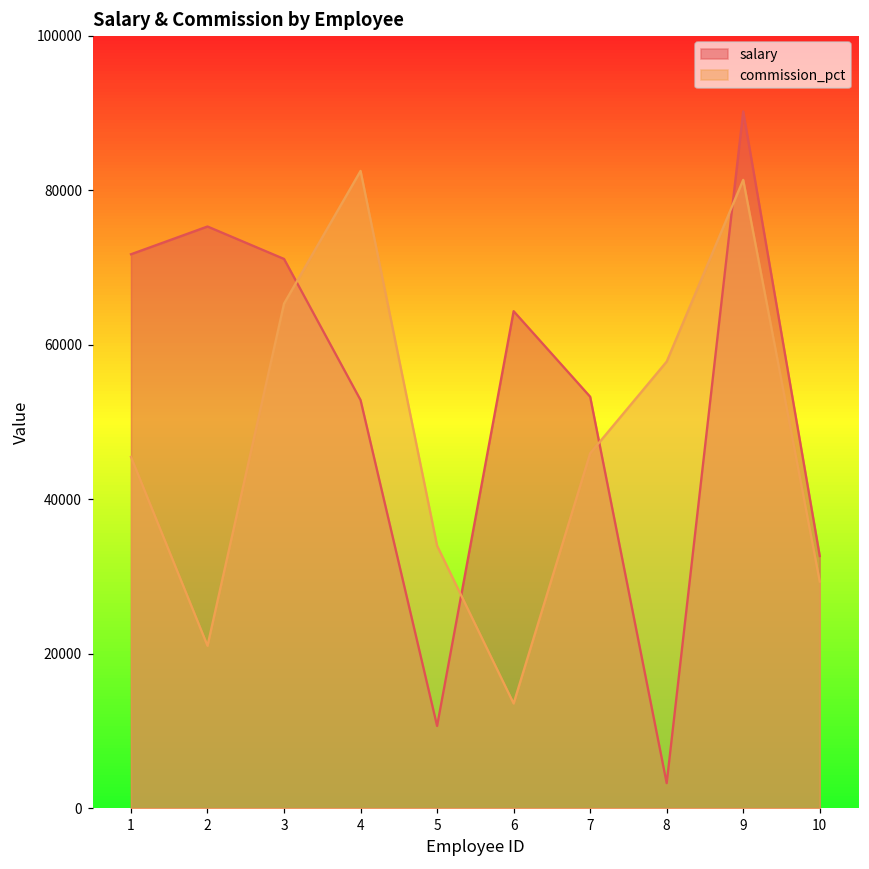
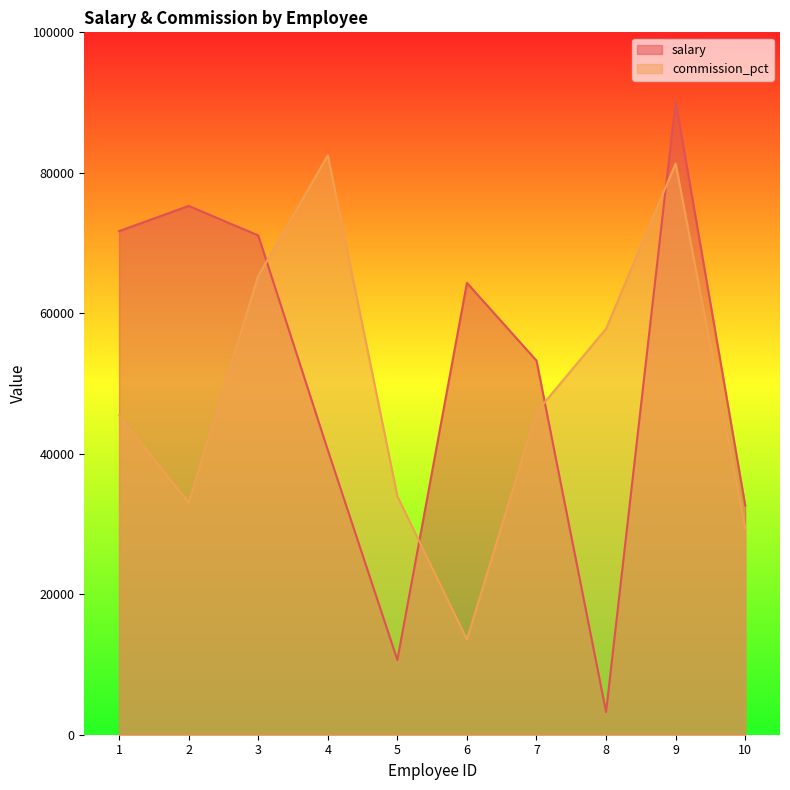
  {
    "salary": {
      "1": 72000,
      "2": 75000,
      "3": 71000,
-     "4": 53000,
+     "4": 41000,
      "5": 11000,
      "6": 64000,
      "7": 53000,
      "8": 3000,
      "9": 90000,
      "10": 33000
    },
    "commission_pct": {
      "1": 45000,
-     "2": 21000,
+     "2": 33000,
      "3": 65000,
      "4": 82000,
      "5": 34000,
      "6": 14000,
      "7": 46000,
      "8": 58000,
      "9": 81000,
      "10": 29000
    }
  }
